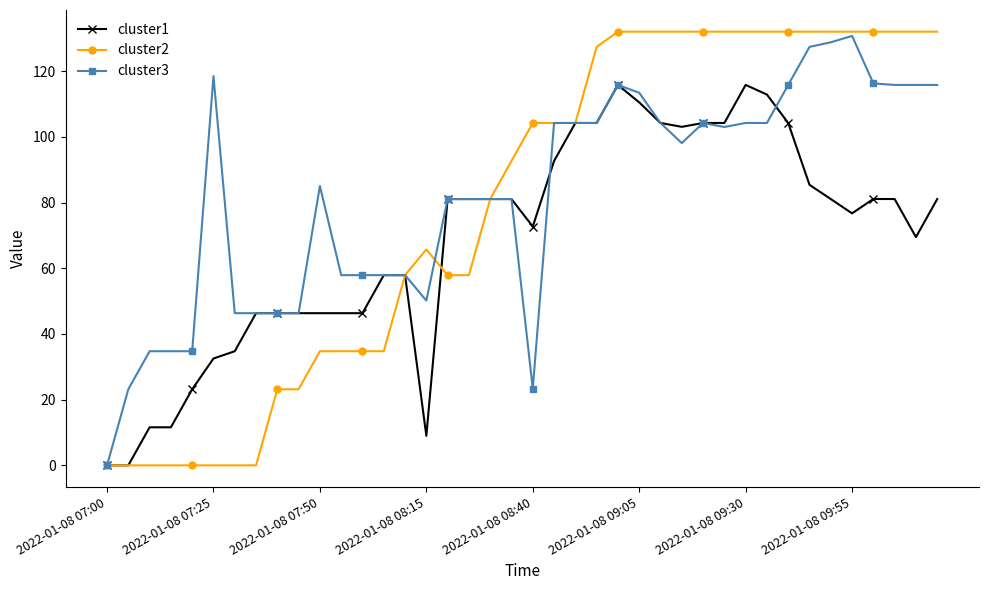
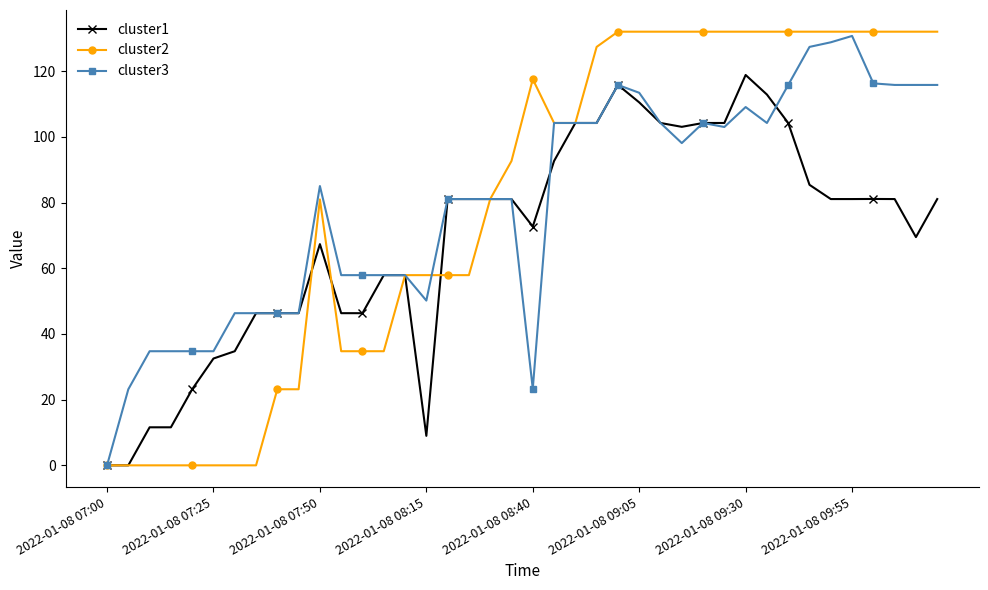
  {
    "cluster1": {
      "2022-01-08 07:25": 33,
-     "2022-01-08 07:50": 46,
+     "2022-01-08 07:50": 67,
      "2022-01-08 08:15": 9,
      "2022-01-08 08:40": 73,
      "2022-01-08 09:05": 110,
-     "2022-01-08 09:30": 116,
-     "2022-01-08 09:55": 77
+     "2022-01-08 09:30": 119,
+     "2022-01-08 09:55": 81
    },
    "cluster2": {
      "2022-01-08 07:25": 0,
-     "2022-01-08 07:50": 35,
-     "2022-01-08 08:15": 66,
-     "2022-01-08 08:40": 104,
+     "2022-01-08 07:50": 81,
+     "2022-01-08 08:15": 58,
+     "2022-01-08 08:40": 118,
      "2022-01-08 09:05": 132,
      "2022-01-08 09:30": 132,
      "2022-01-08 09:55": 132
    },
    "cluster3": {
-     "2022-01-08 07:25": 118,
+     "2022-01-08 07:25": 35,
      "2022-01-08 07:50": 85,
      "2022-01-08 08:15": 50,
      "2022-01-08 08:40": 23,
      "2022-01-08 09:05": 113,
-     "2022-01-08 09:30": 104,
+     "2022-01-08 09:30": 109,
      "2022-01-08 09:55": 131
    }
  }
